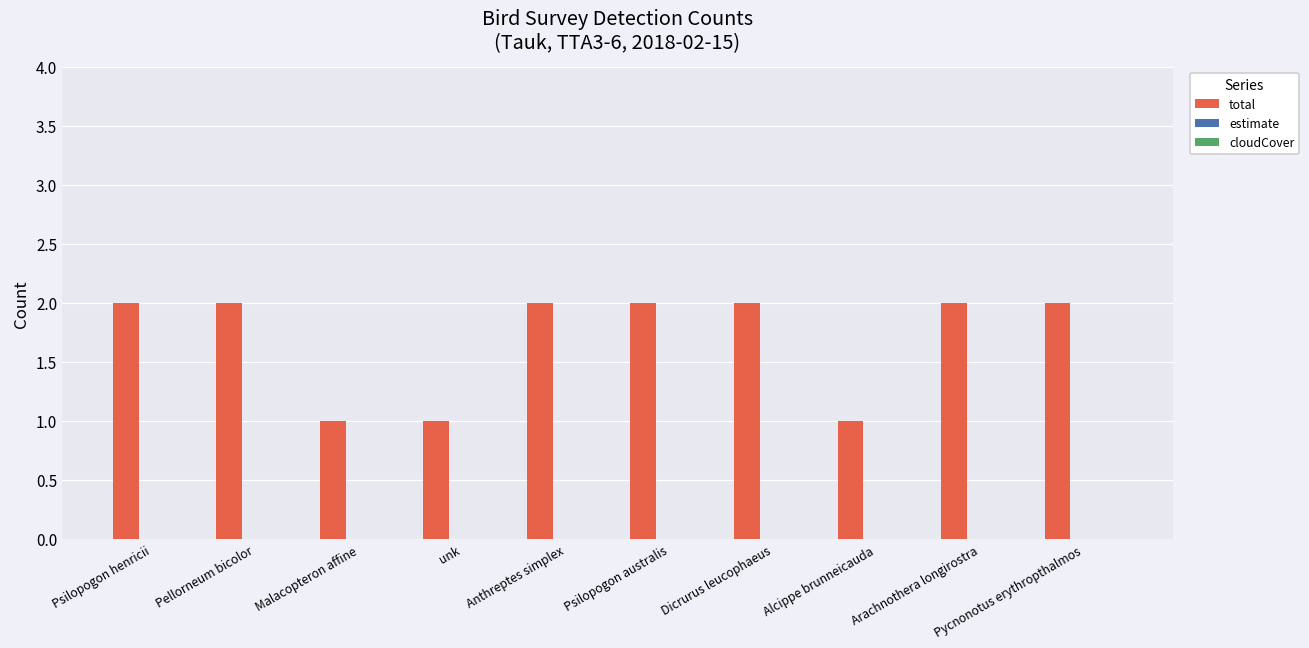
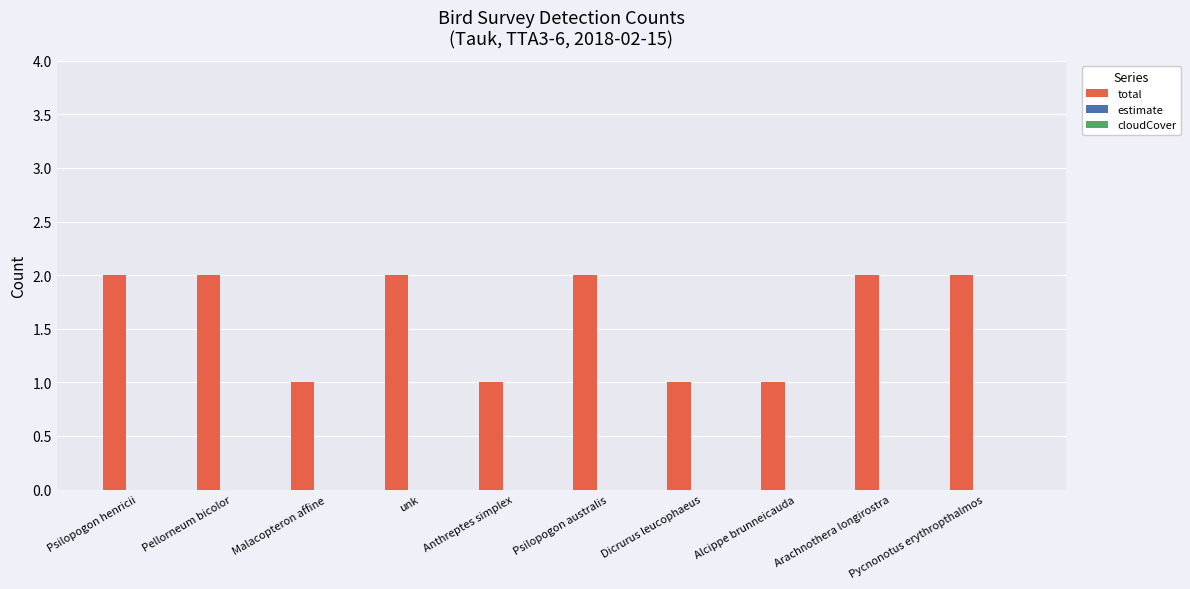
  {
    "total": {
      "Psilopogon henricii": 2,
      "Pellorneum bicolor": 2,
      "Malacopteron affine": 1,
-     "unk": 1,
-     "Anthreptes simplex": 2,
+     "unk": 2,
+     "Anthreptes simplex": 1,
      "Psilopogon australis": 2,
-     "Dicrurus leucophaeus": 2,
+     "Dicrurus leucophaeus": 1,
      "Alcippe brunneicauda": 1,
      "Arachnothera longirostra": 2,
      "Pycnonotus erythropthalmos": 2
    },
    "estimate": {
      "Psilopogon henricii": 0,
      "Pellorneum bicolor": 0,
      "Malacopteron affine": 0,
      "unk": 0,
      "Anthreptes simplex": 0,
      "Psilopogon australis": 0,
      "Dicrurus leucophaeus": 0,
      "Alcippe brunneicauda": 0,
      "Arachnothera longirostra": 0,
      "Pycnonotus erythropthalmos": 0
    },
    "cloudCover": {
      "Psilopogon henricii": 0,
      "Pellorneum bicolor": 0,
      "Malacopteron affine": 0,
      "unk": 0,
      "Anthreptes simplex": 0,
      "Psilopogon australis": 0,
      "Dicrurus leucophaeus": 0,
      "Alcippe brunneicauda": 0,
      "Arachnothera longirostra": 0,
      "Pycnonotus erythropthalmos": 0
    }
  }
